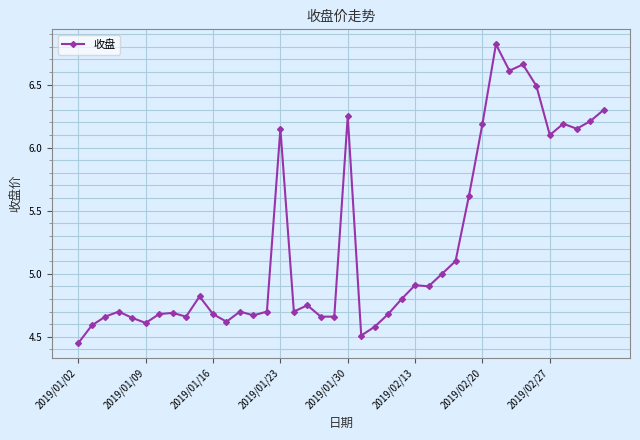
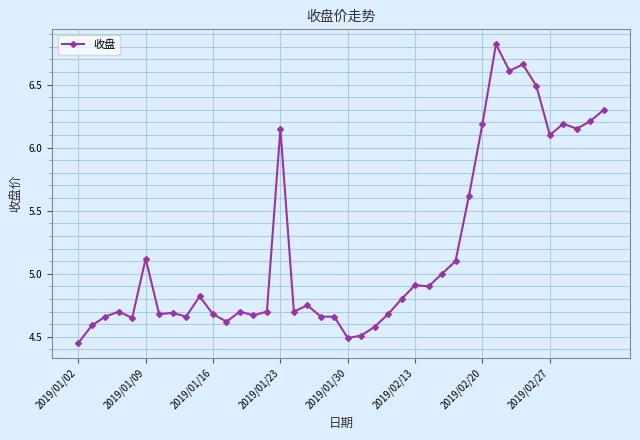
  {
    "2019/01/02": 4.45,
-   "2019/01/09": 4.61,
+   "2019/01/09": 5.12,
    "2019/01/16": 4.68,
    "2019/01/23": 6.15,
-   "2019/01/30": 6.25,
+   "2019/01/30": 4.49,
    "2019/02/13": 4.91,
    "2019/02/20": 6.19,
    "2019/02/27": 6.10
  }
